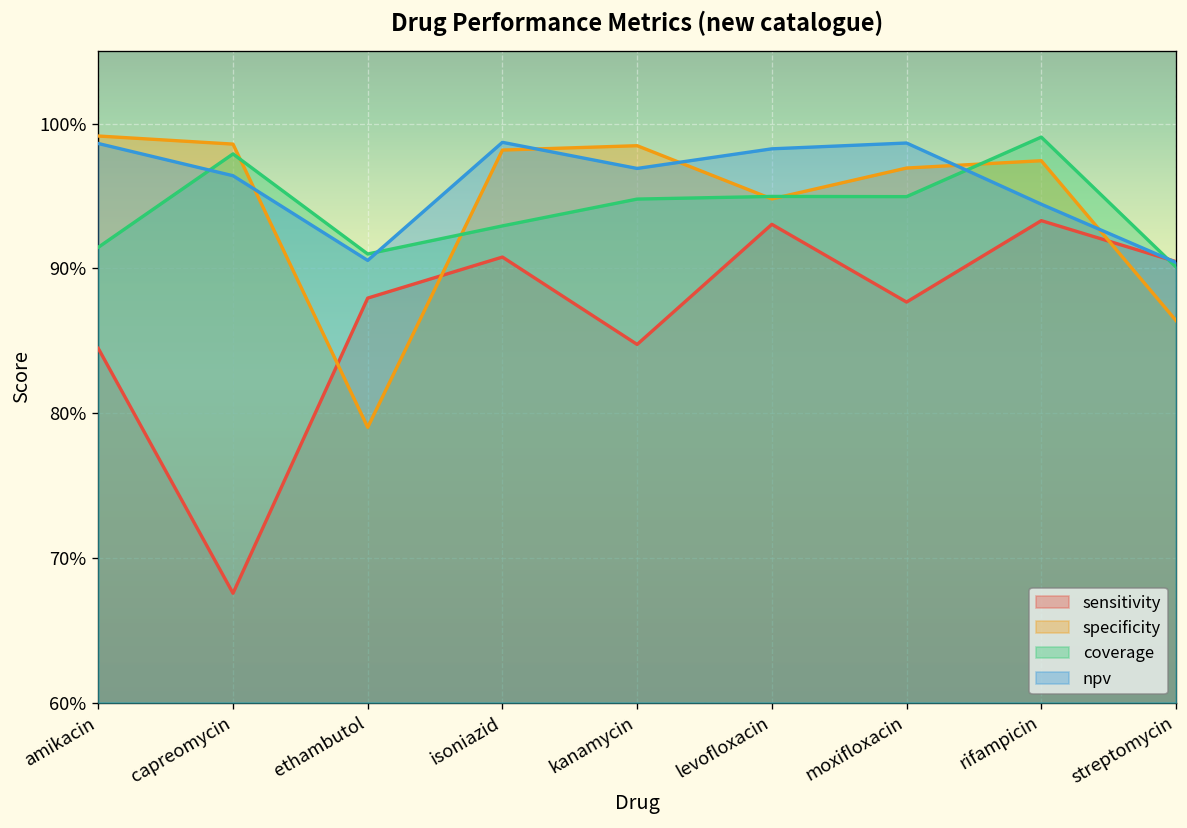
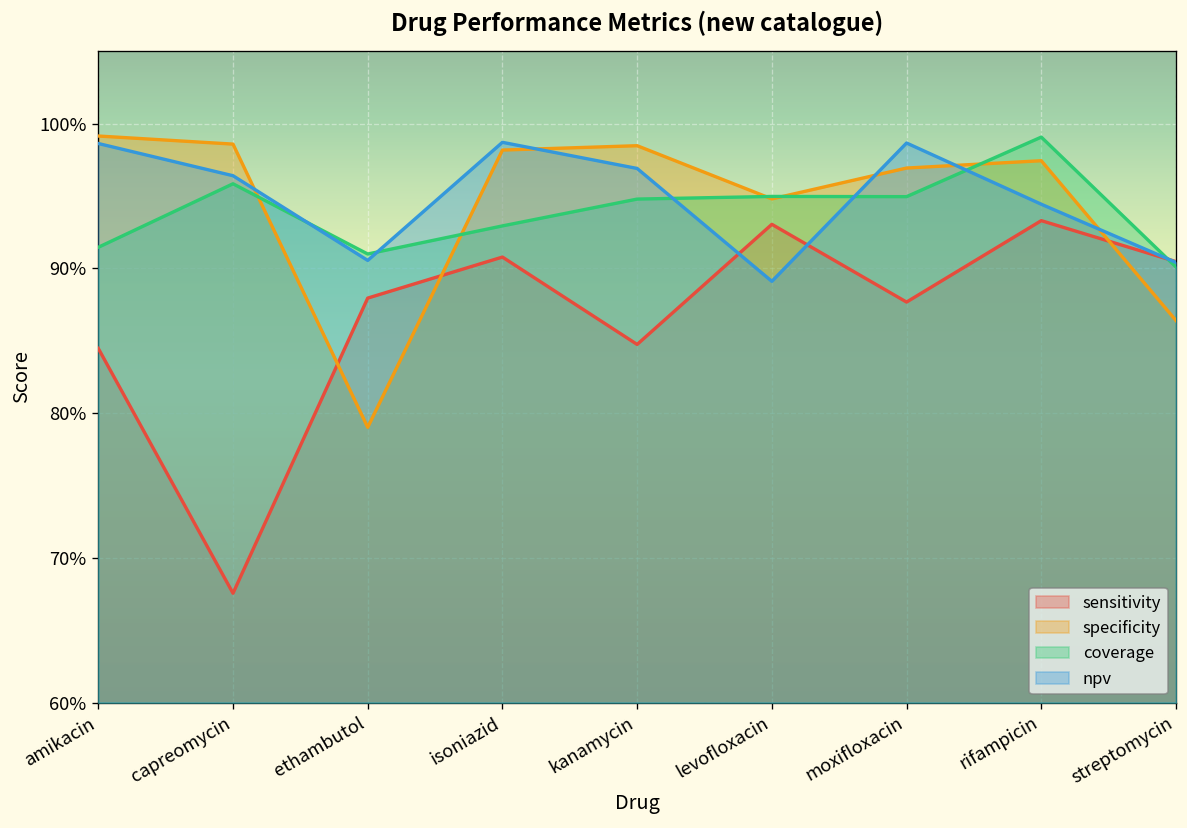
  {
    "coverage": {
      "amikacin": "91.5%",
-     "capreomycin": "97.9%",
+     "capreomycin": "95.8%",
      "ethambutol": "91.0%",
      "isoniazid": "92.9%",
      "kanamycin": "94.8%",
      "moxifloxacin": "94.9%",
      "rifampicin": "99.1%",
      "streptomycin": "90.1%"
    },
    "npv": {
      "amikacin": "98.6%",
      "capreomycin": "96.4%",
      "ethambutol": "90.5%",
      "isoniazid": "98.7%",
      "kanamycin": "96.9%",
-     "levofloxacin": "98.3%",
+     "levofloxacin": "89.1%",
      "moxifloxacin": "98.7%",
      "rifampicin": "94.4%"
    }
  }
